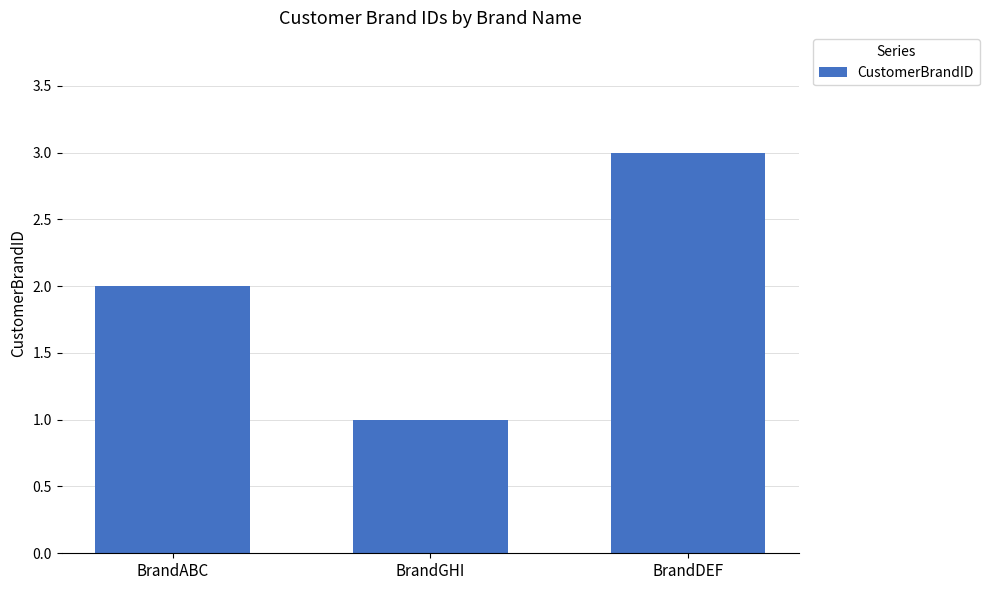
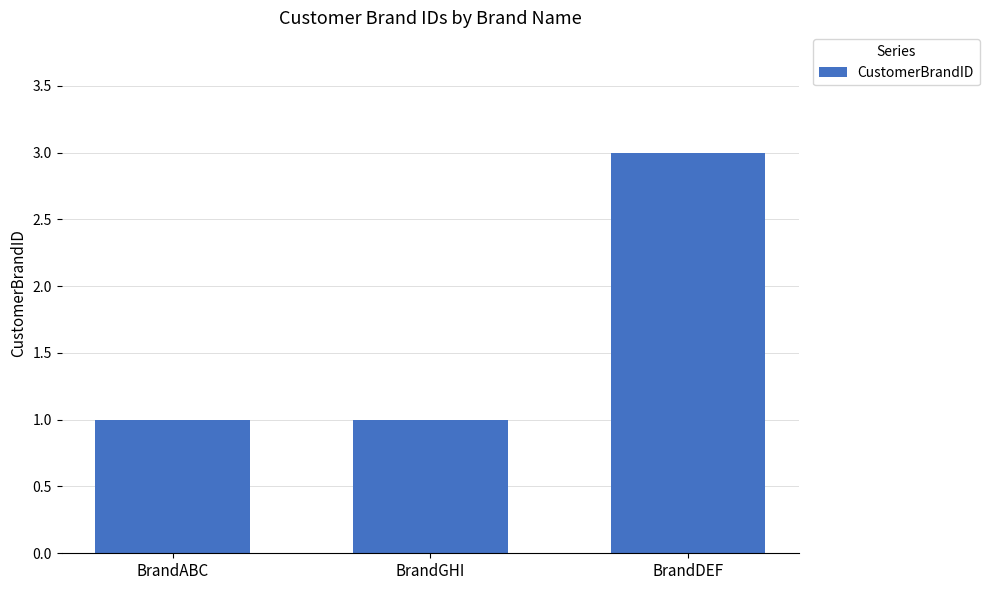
  {
-   "BrandABC": 2,
+   "BrandABC": 1,
    "BrandGHI": 1,
    "BrandDEF": 3
  }
